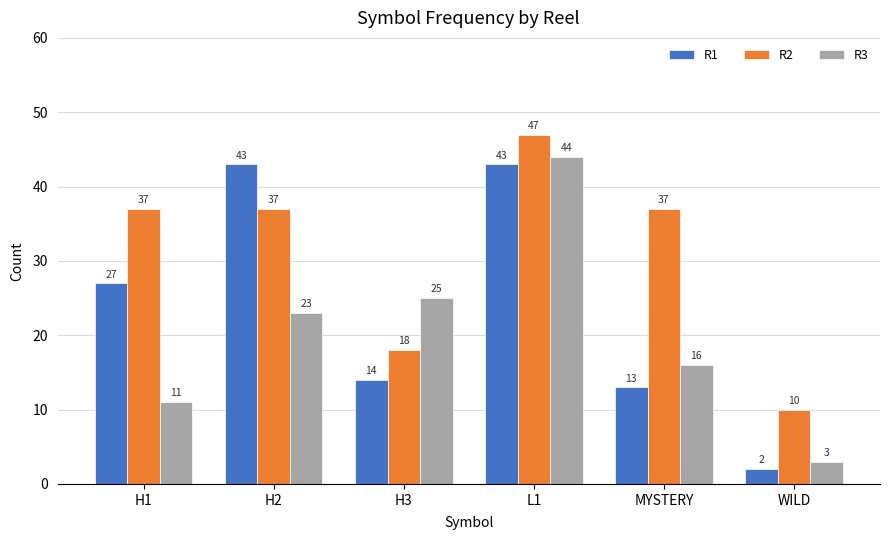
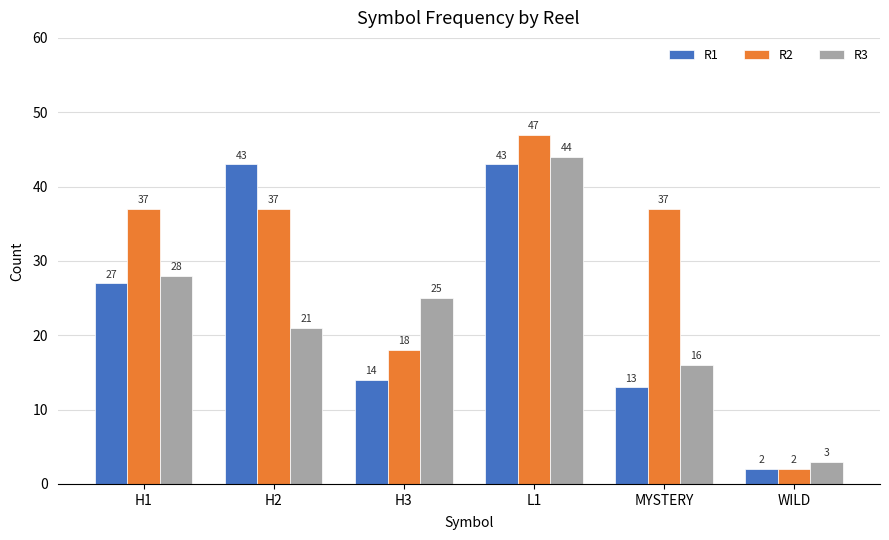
  {
    "R1": {
      "H1": 27,
      "H2": 43,
      "H3": 14,
      "L1": 43,
      "MYSTERY": 13,
      "WILD": 2
    },
    "R2": {
      "H1": 37,
      "H2": 37,
      "H3": 18,
      "L1": 47,
      "MYSTERY": 37,
-     "WILD": 10
+     "WILD": 2
    },
    "R3": {
-     "H1": 11,
-     "H2": 23,
+     "H1": 28,
+     "H2": 21,
      "H3": 25,
      "L1": 44,
      "MYSTERY": 16,
      "WILD": 3
    }
  }
